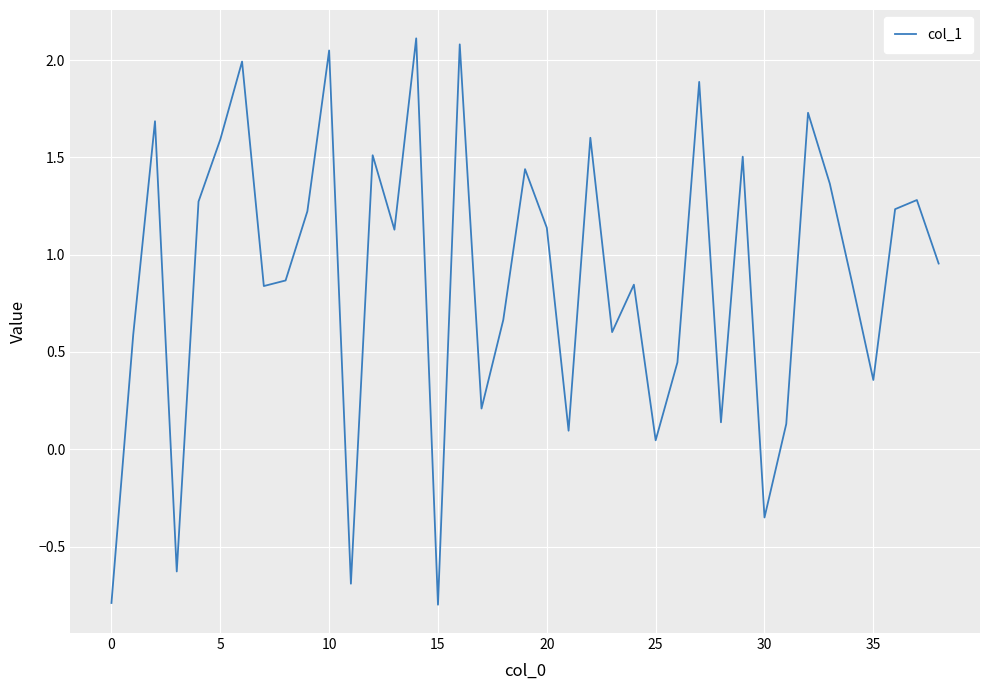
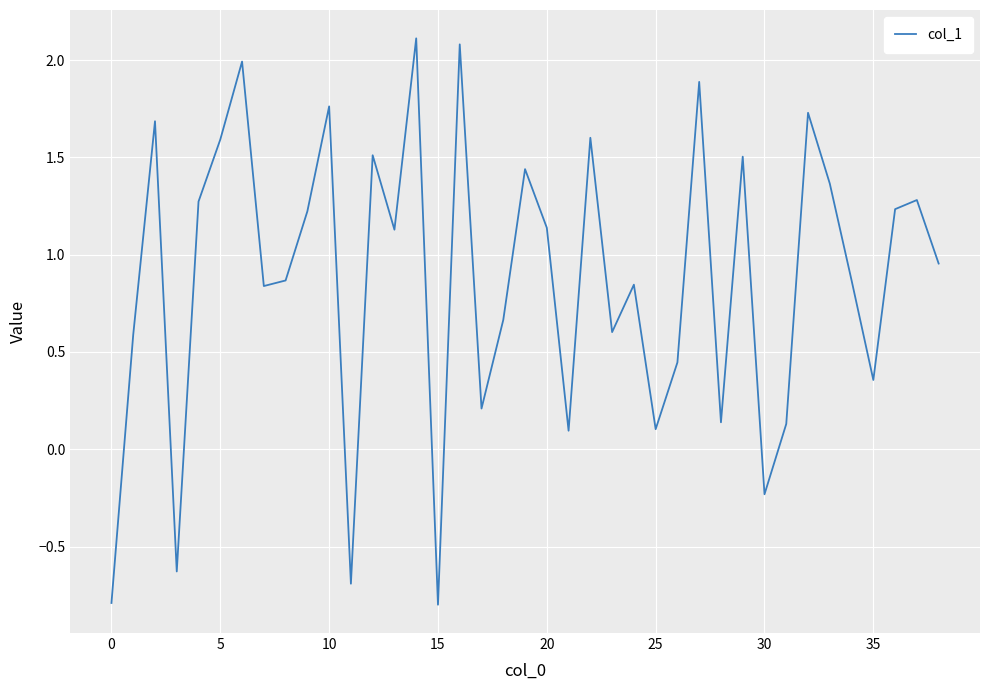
  {
    "0": -0.79,
    "5": 1.59,
-   "10": 2.05,
+   "10": 1.76,
    "15": -0.80,
    "20": 1.14,
-   "25": 0.05,
-   "30": -0.35,
+   "25": 0.10,
+   "30": -0.23,
    "35": 0.36
  }
